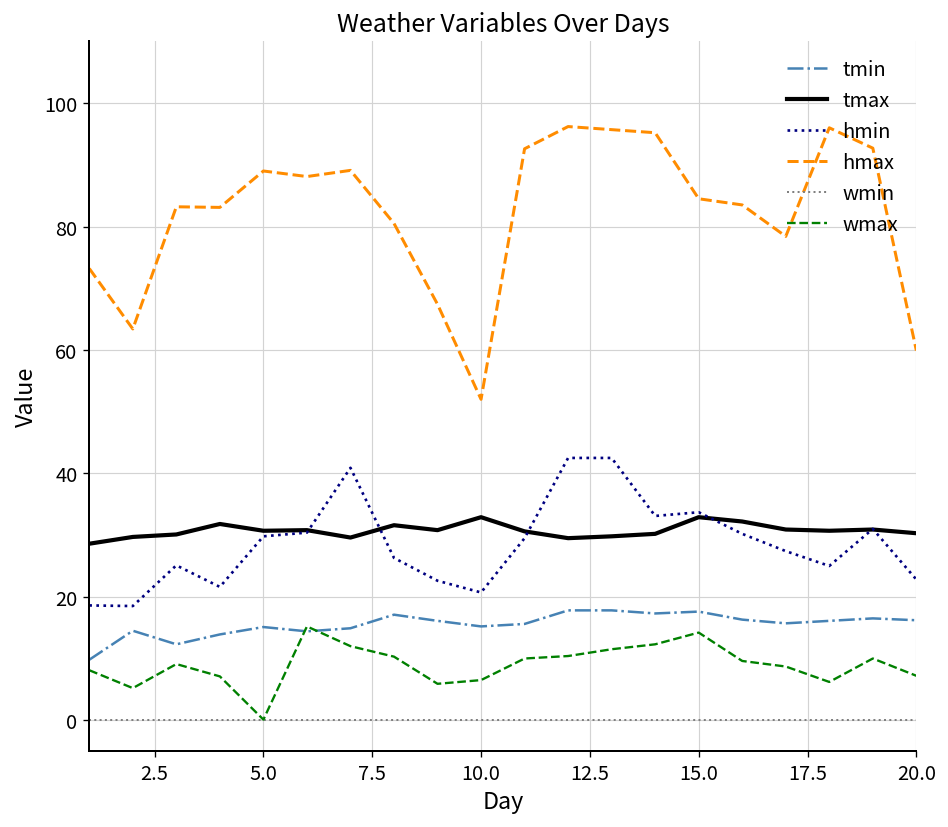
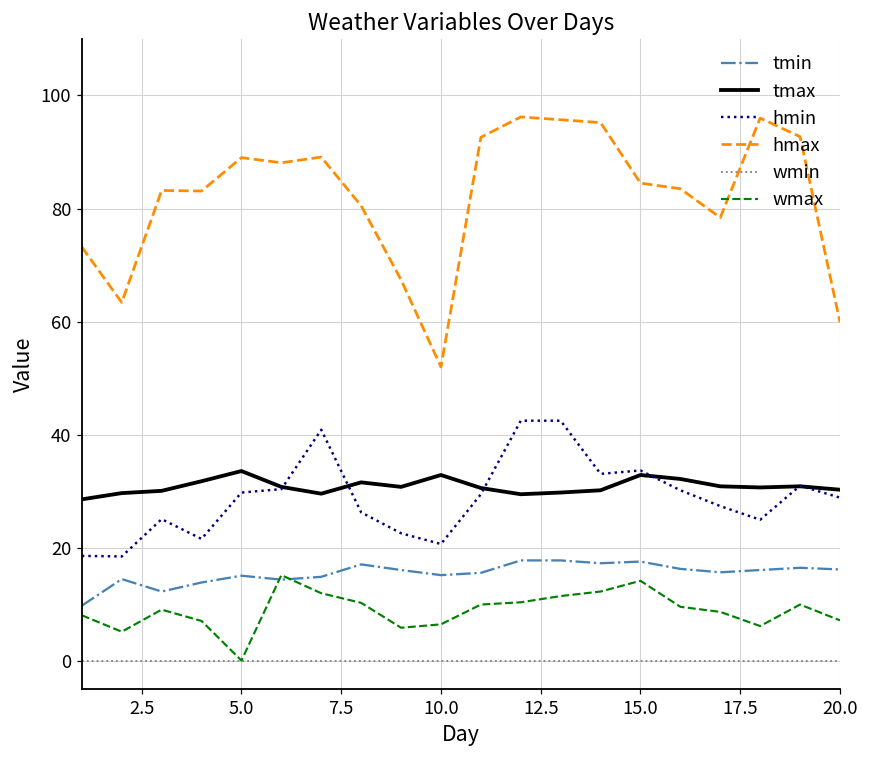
  {
    "tmin": {
      "5.0": 15,
      "10.0": 15,
      "15.0": 18,
      "20.0": 16
    },
    "tmax": {
-     "5.0": 31,
+     "5.0": 34,
      "10.0": 33,
      "15.0": 33,
      "20.0": 30
    },
    "hmin": {
      "5.0": 30,
      "10.0": 21,
      "15.0": 34,
-     "20.0": 23
+     "20.0": 29
    },
    "hmax": {
      "5.0": 89,
      "10.0": 52,
      "15.0": 85,
      "20.0": 60
    },
    "wmin": {
      "10.0": 0,
      "15.0": 0,
      "20.0": 0
    },
    "wmax": {
      "10.0": 7,
      "15.0": 14,
      "20.0": 7
    }
  }
